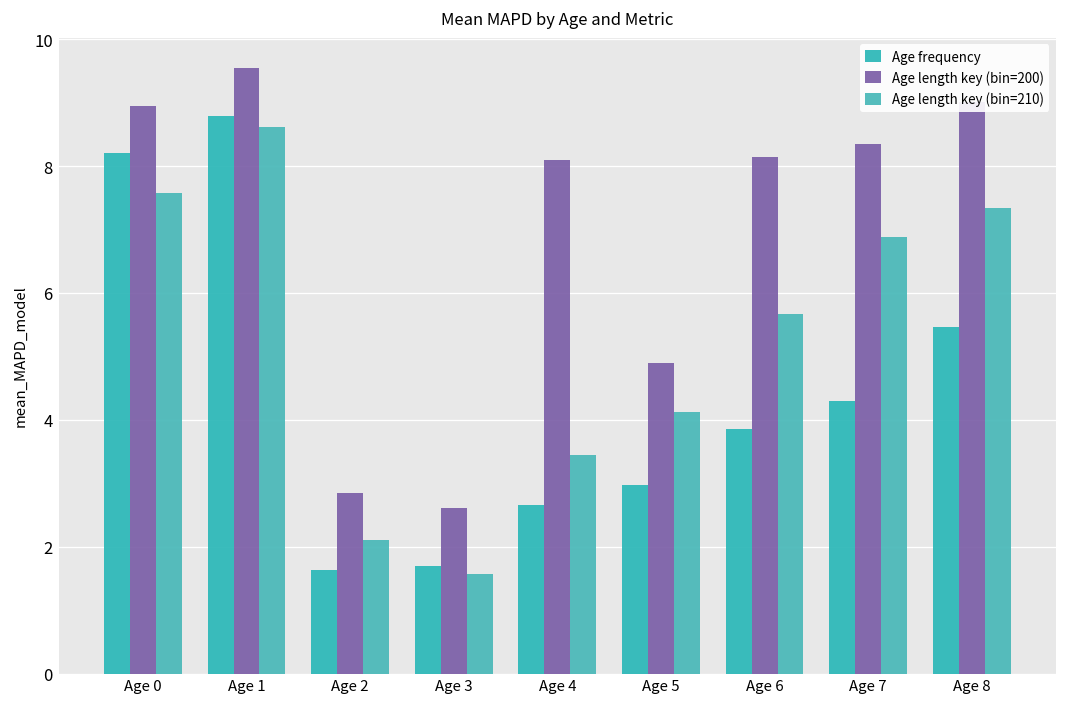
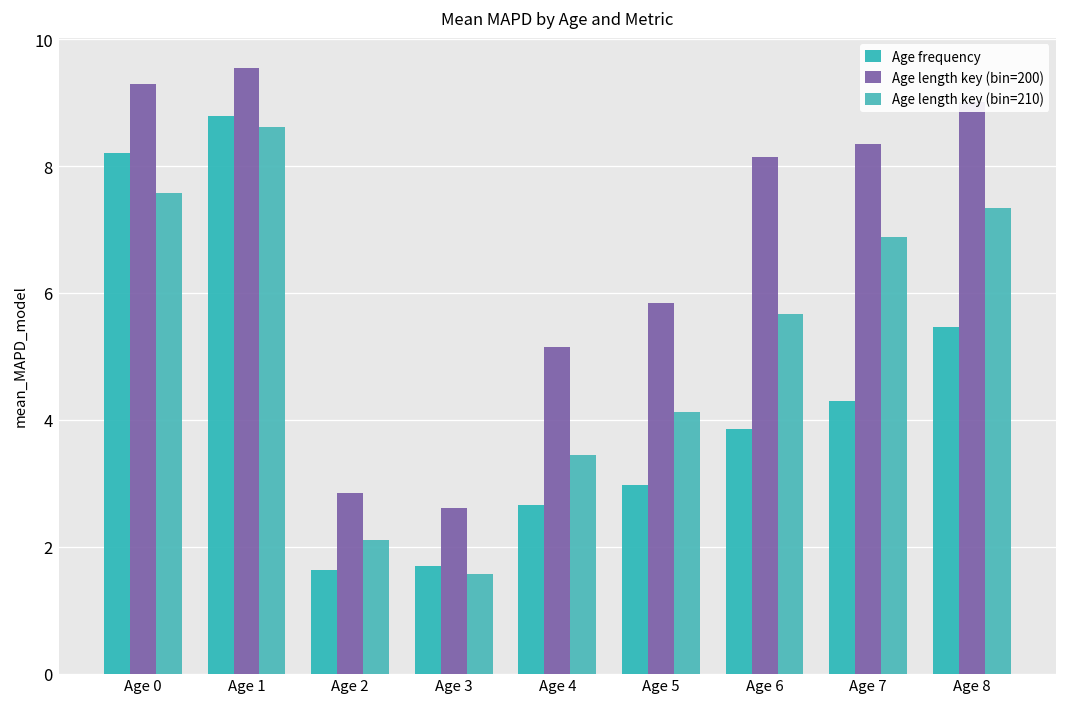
  {
    "Age length key (bin=200)": {
-     "Age 0": 9.0,
+     "Age 0": 9.3,
      "Age 1": 9.6,
      "Age 2": 2.8,
      "Age 3": 2.6,
-     "Age 4": 8.1,
-     "Age 5": 4.9,
+     "Age 4": 5.2,
+     "Age 5": 5.9,
      "Age 6": 8.2,
      "Age 7": 8.4
    }
  }
